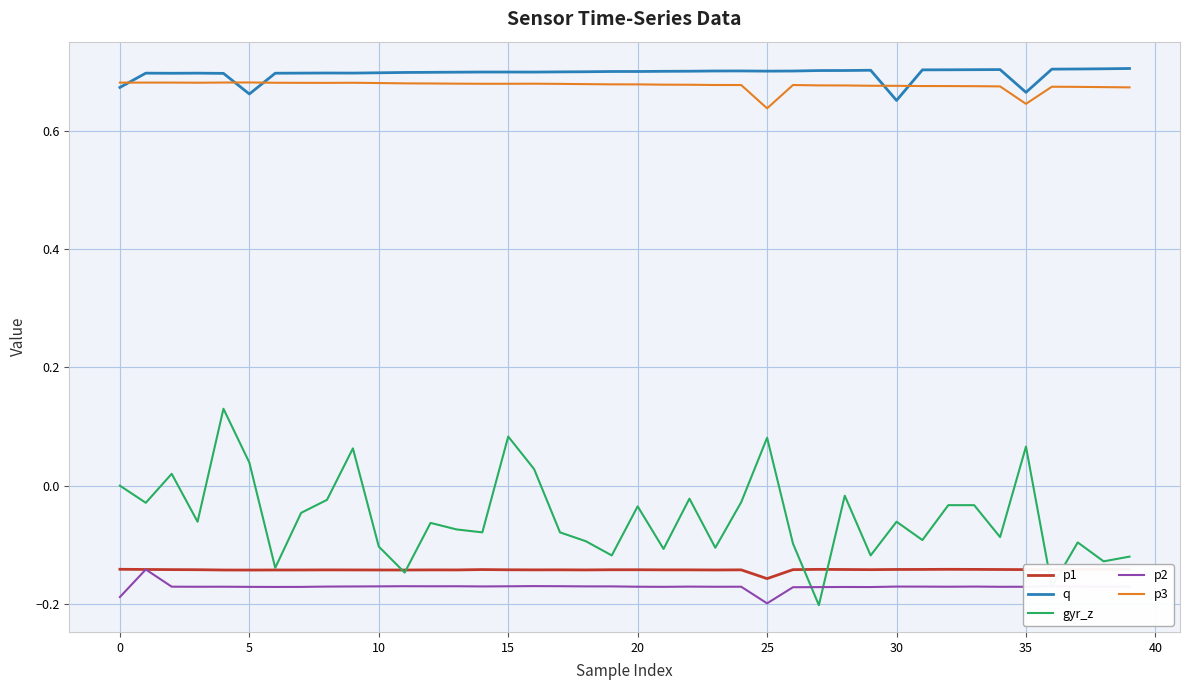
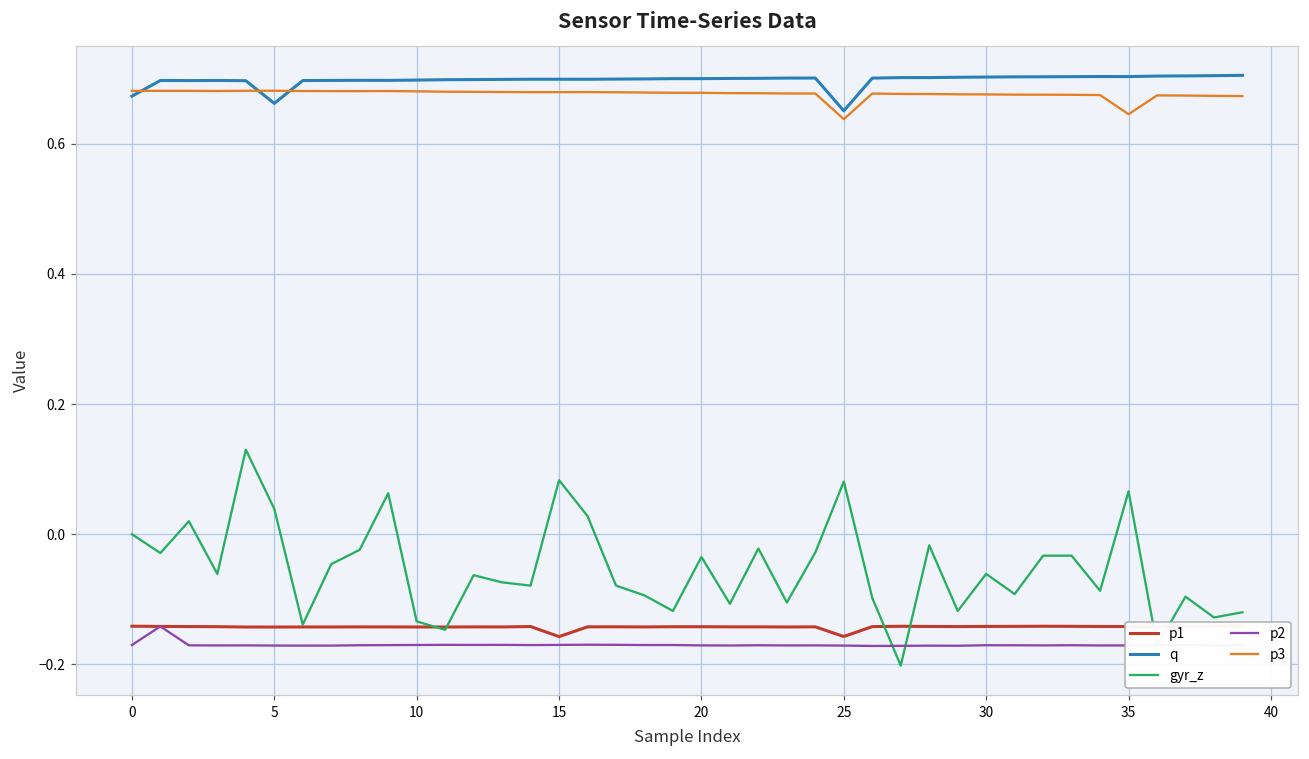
  {
    "p1": {
      "0": -0.14,
      "5": -0.14,
      "10": -0.14,
-     "15": -0.14,
+     "15": -0.16,
      "20": -0.14,
      "25": -0.16,
      "30": -0.14
    },
    "q": {
      "0": 0.67,
      "5": 0.66,
      "10": 0.70,
      "15": 0.70,
      "20": 0.70,
-     "25": 0.70,
-     "30": 0.65,
-     "35": 0.67
+     "25": 0.65,
+     "30": 0.70,
+     "35": 0.70
    },
    "gyr_z": {
      "0": 0.00,
      "5": 0.04,
-     "10": -0.10,
+     "10": -0.13,
      "15": 0.08,
      "20": -0.04,
      "25": 0.08,
      "30": -0.06,
      "35": 0.07
    },
    "p2": {
-     "0": -0.19,
+     "0": -0.17,
      "5": -0.17,
      "10": -0.17,
      "15": -0.17,
      "20": -0.17,
-     "25": -0.20,
+     "25": -0.17,
      "30": -0.17
    },
    "p3": {
      "0": 0.68,
      "5": 0.68,
      "10": 0.68,
      "15": 0.68,
      "20": 0.68,
      "25": 0.64,
      "30": 0.68,
      "35": 0.65
    }
  }
